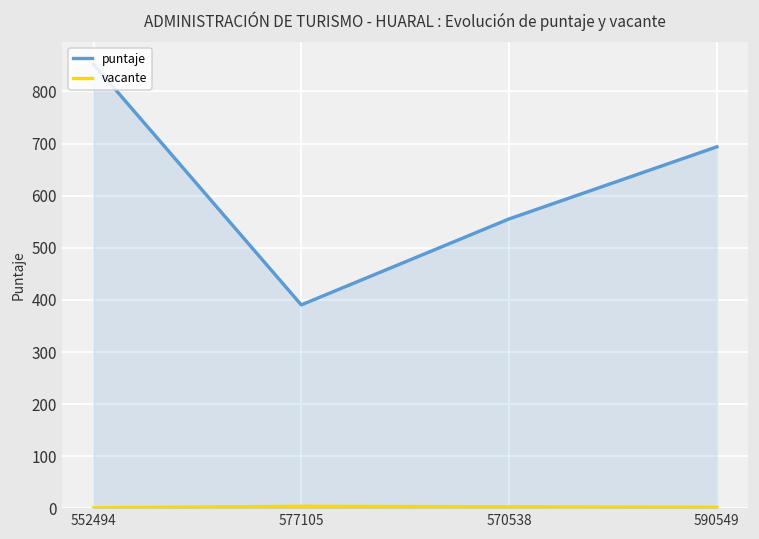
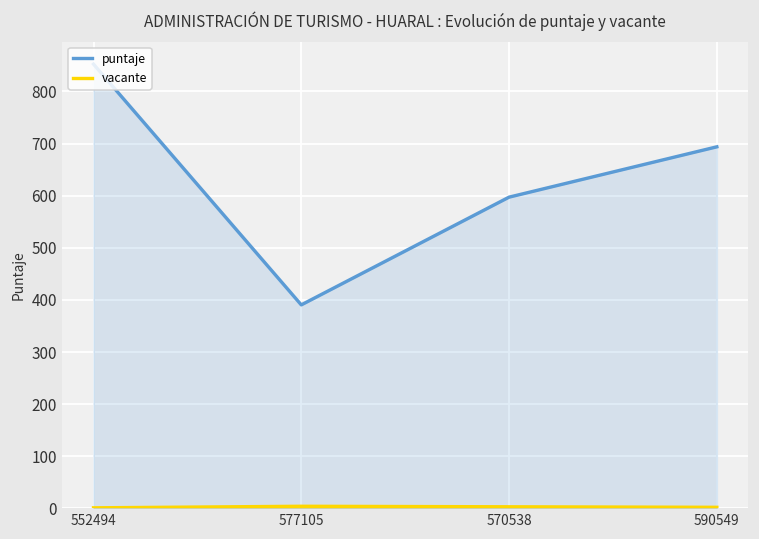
  {
    "puntaje": {
      "577105": 390,
-     "570538": 560,
+     "570538": 600,
      "590549": 690
    },
    "vacante": {
      "552494": 0,
      "577105": 0,
      "570538": 0,
      "590549": 0
    }
  }
